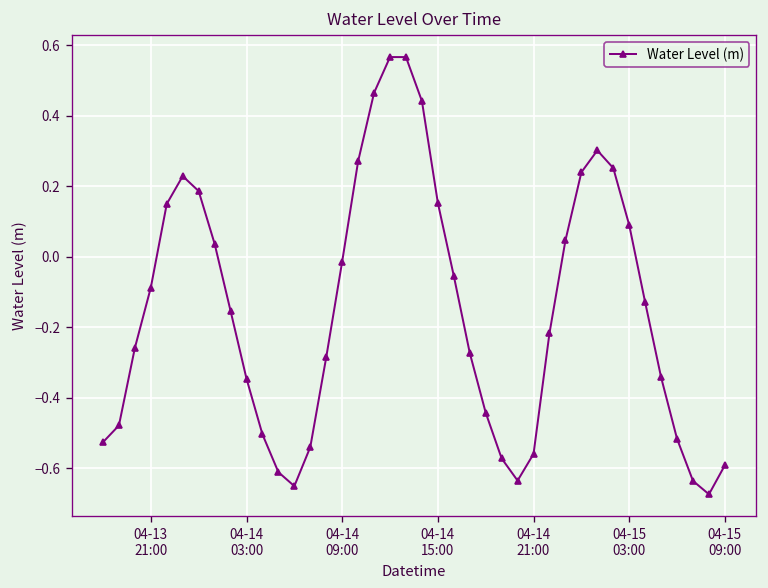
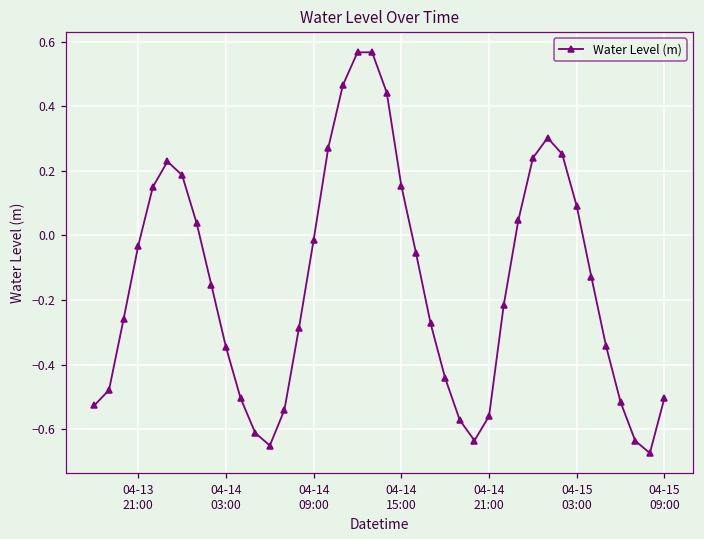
  {
-   "04-13 21:00": -0.09,
+   "04-13 21:00": -0.03,
    "04-14 03:00": -0.35,
    "04-14 09:00": -0.01,
    "04-14 15:00": 0.15,
    "04-14 21:00": -0.56,
    "04-15 03:00": 0.09,
-   "04-15 09:00": -0.59
+   "04-15 09:00": -0.50
  }
